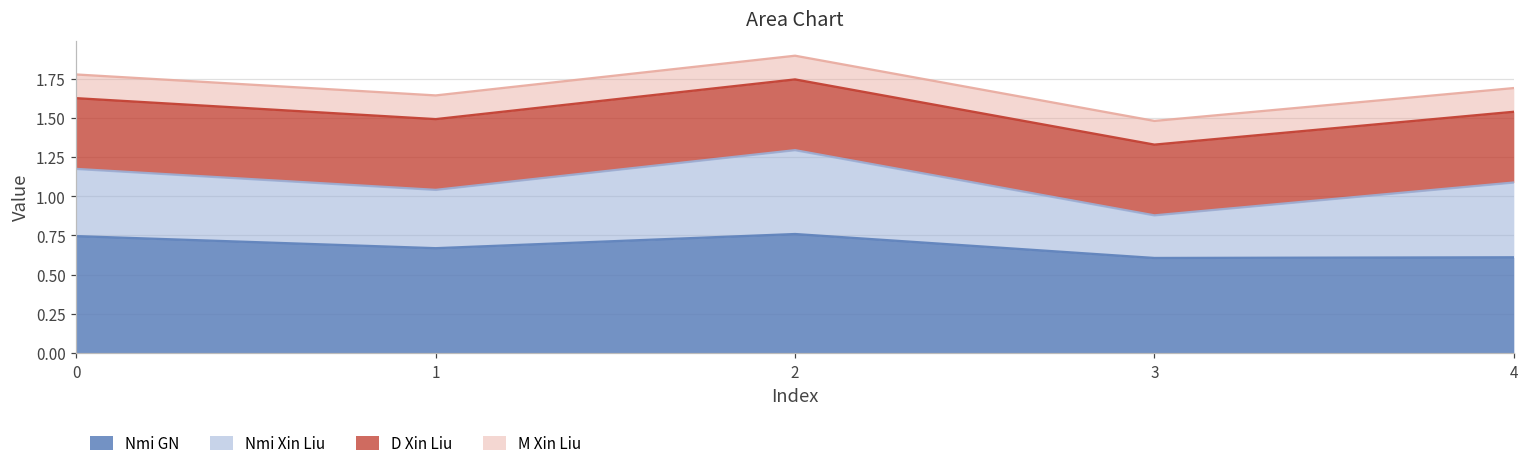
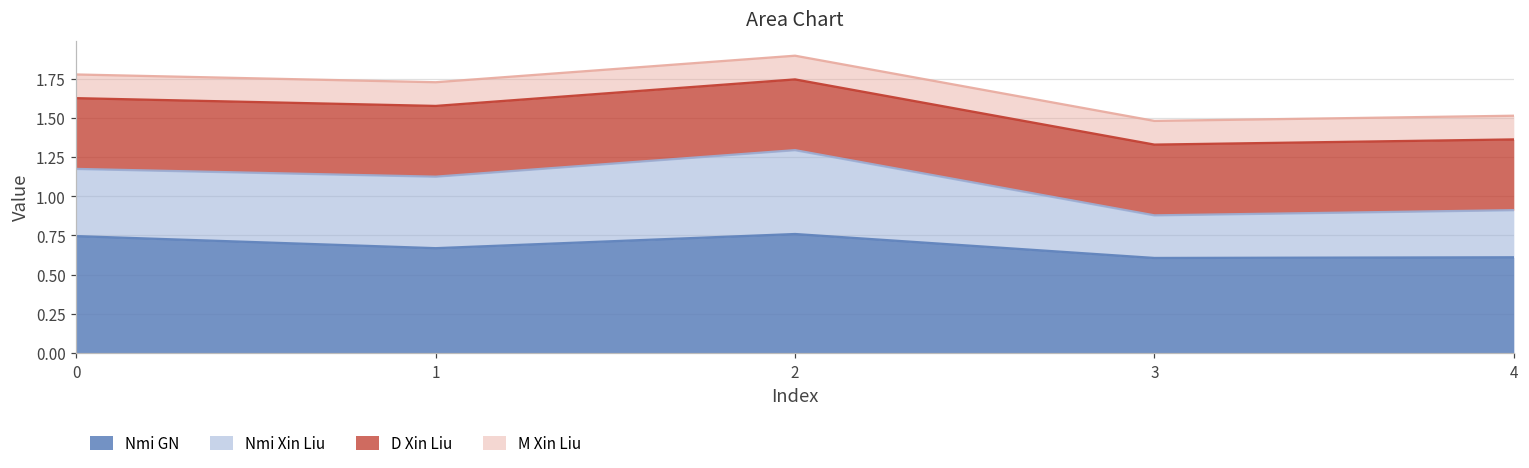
  {
    "Nmi GN": {
      "0": 0.75,
      "1": 0.67,
      "2": 0.76,
      "3": 0.61,
      "4": 0.61
    },
    "Nmi Xin Liu": {
      "0": 0.43,
-     "1": 0.37,
+     "1": 0.46,
      "2": 0.53,
      "3": 0.27,
-     "4": 0.48
+     "4": 0.30
    },
    "D Xin Liu": {
      "0": 0.45,
      "1": 0.45,
      "2": 0.45,
      "3": 0.45,
      "4": 0.45
    },
    "M Xin Liu": {
      "0": 0.15,
      "1": 0.15,
      "2": 0.15,
      "3": 0.15,
      "4": 0.15
    }
  }
